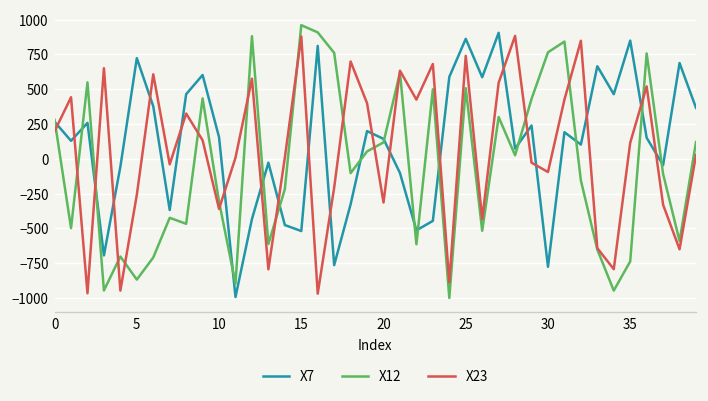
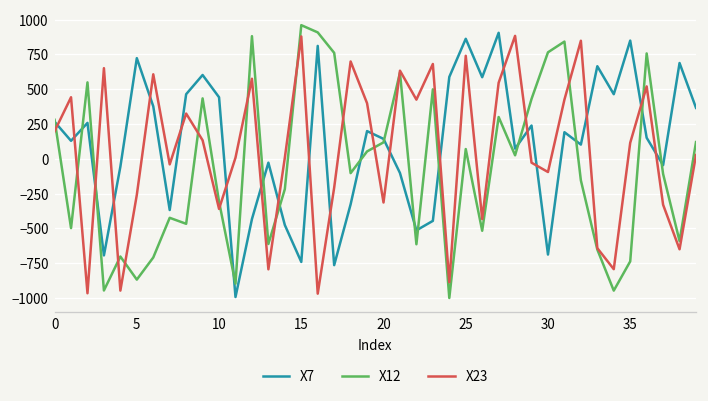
  {
    "X7": {
      "5": 720,
-     "10": 160,
-     "15": -520,
+     "10": 440,
+     "15": -740,
      "20": 140,
      "25": 860,
-     "30": -780,
+     "30": -690,
      "35": 850
    },
    "X12": {
      "5": -870,
      "10": -310,
      "15": 960,
      "20": 120,
-     "25": 510,
+     "25": 70,
      "30": 770,
      "35": -740
    },
    "X23": {
      "0": 200,
      "5": -260,
      "10": -360,
      "15": 880,
      "20": -310,
      "25": 740,
      "30": -100,
      "35": 120
    }
  }
